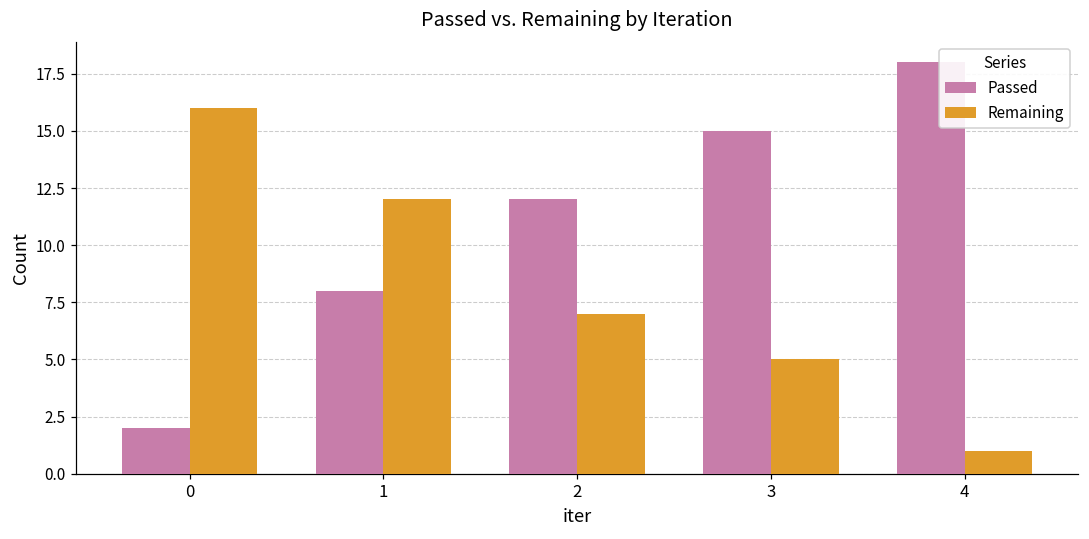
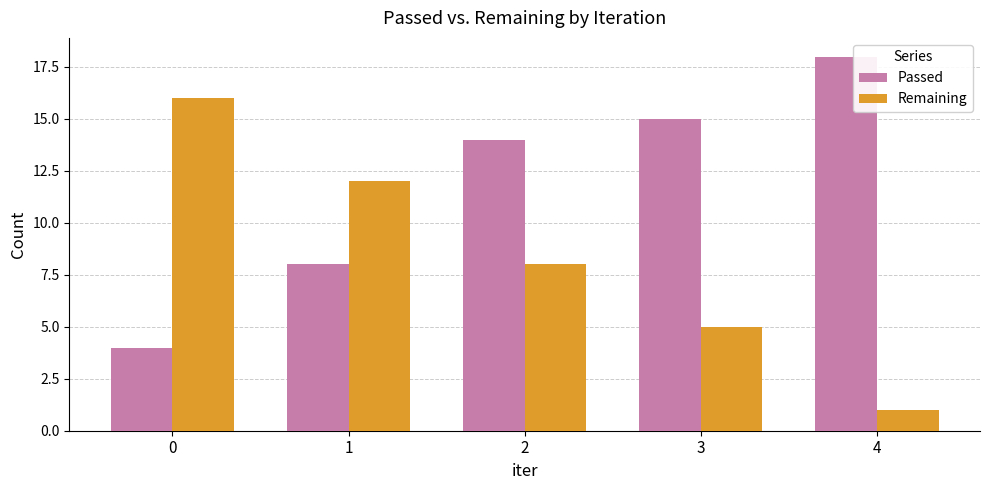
  {
    "Passed": {
-     "0": 2,
+     "0": 4,
      "1": 8,
-     "2": 12,
+     "2": 14,
      "3": 15,
      "4": 18
    },
    "Remaining": {
      "0": 16,
      "1": 12,
-     "2": 7,
+     "2": 8,
      "3": 5,
      "4": 1
    }
  }
